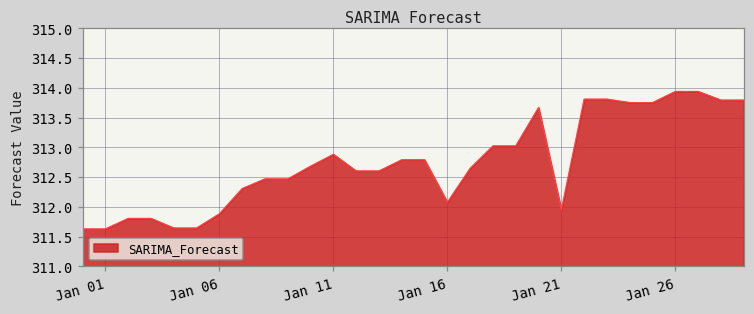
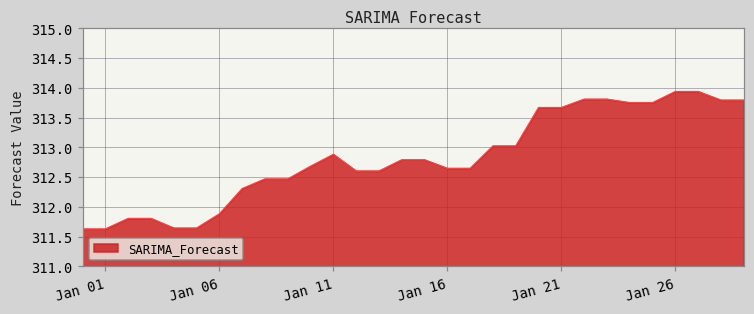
  {
    "Jan 01": 311.6,
    "Jan 06": 311.9,
    "Jan 11": 312.9,
-   "Jan 16": 312.1,
-   "Jan 21": 312.0,
+   "Jan 16": 312.7,
+   "Jan 21": 313.7,
    "Jan 26": 313.9
  }
